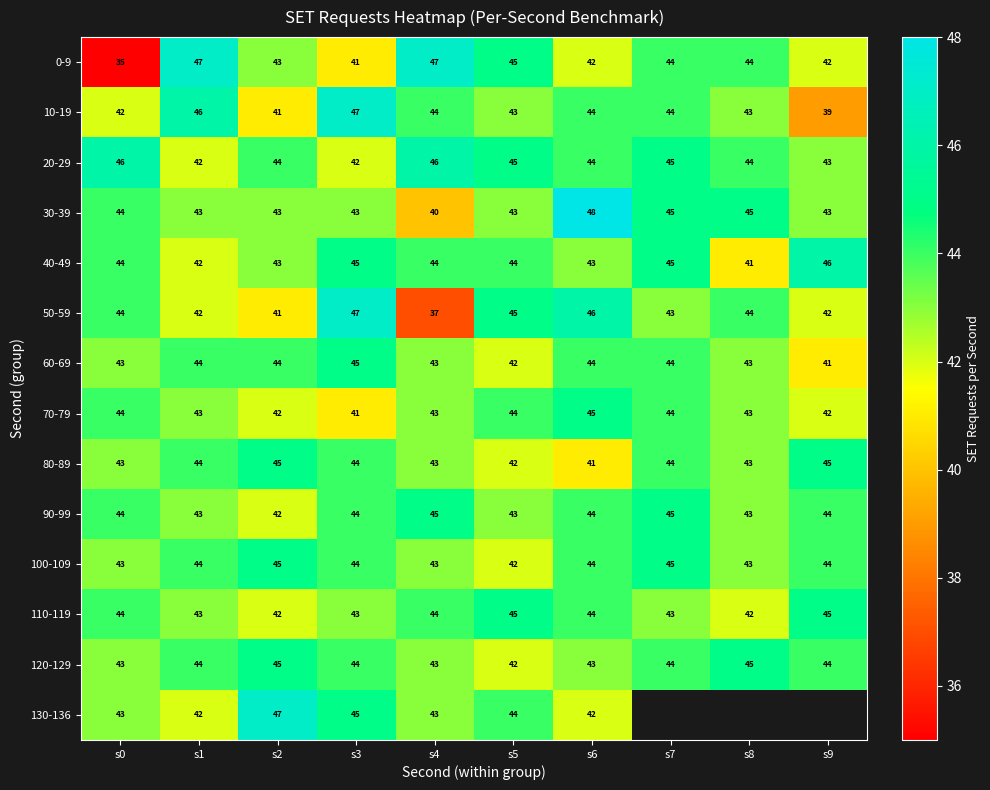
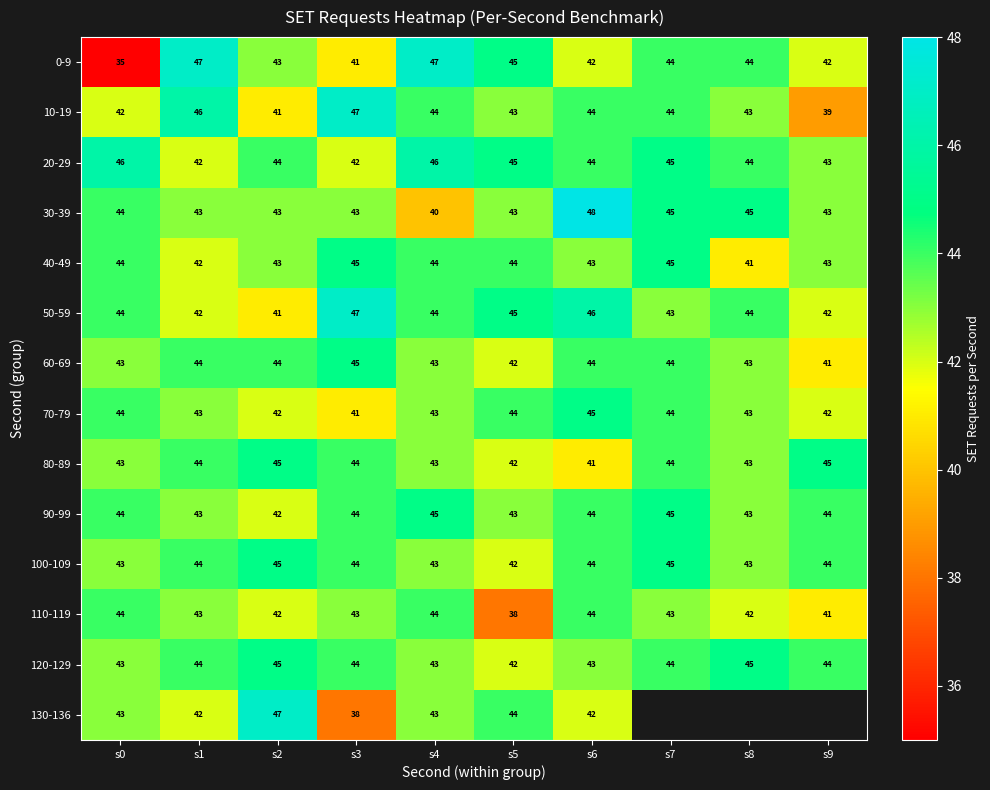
  {
    "0-9": {
      "s0": 35,
      "s1": 47,
      "s2": 43,
      "s3": 41,
      "s4": 47,
      "s5": 45,
      "s6": 42,
      "s7": 44,
      "s8": 44,
      "s9": 42
    },
    "10-19": {
      "s0": 42,
      "s1": 46,
      "s2": 41,
      "s3": 47,
      "s4": 44,
      "s5": 43,
      "s6": 44,
      "s7": 44,
      "s8": 43,
      "s9": 39
    },
    "20-29": {
      "s0": 46,
      "s1": 42,
      "s2": 44,
      "s3": 42,
      "s4": 46,
      "s5": 45,
      "s6": 44,
      "s7": 45,
      "s8": 44,
      "s9": 43
    },
    "30-39": {
      "s0": 44,
      "s1": 43,
      "s2": 43,
      "s3": 43,
      "s4": 40,
      "s5": 43,
      "s6": 48,
      "s7": 45,
      "s8": 45,
      "s9": 43
    },
    "40-49": {
      "s0": 44,
      "s1": 42,
      "s2": 43,
      "s3": 45,
      "s4": 44,
      "s5": 44,
      "s6": 43,
      "s7": 45,
      "s8": 41,
-     "s9": 46
+     "s9": 43
    },
    "50-59": {
      "s0": 44,
      "s1": 42,
      "s2": 41,
      "s3": 47,
-     "s4": 37,
+     "s4": 44,
      "s5": 45,
      "s6": 46,
      "s7": 43,
      "s8": 44,
      "s9": 42
    },
    "60-69": {
      "s0": 43,
      "s1": 44,
      "s2": 44,
      "s3": 45,
      "s4": 43,
      "s5": 42,
      "s6": 44,
      "s7": 44,
      "s8": 43,
      "s9": 41
    },
    "70-79": {
      "s0": 44,
      "s1": 43,
      "s2": 42,
      "s3": 41,
      "s4": 43,
      "s5": 44,
      "s6": 45,
      "s7": 44,
      "s8": 43,
      "s9": 42
    },
    "80-89": {
      "s0": 43,
      "s1": 44,
      "s2": 45,
      "s3": 44,
      "s4": 43,
      "s5": 42,
      "s6": 41,
      "s7": 44,
      "s8": 43,
      "s9": 45
    },
    "90-99": {
      "s0": 44,
      "s1": 43,
      "s2": 42,
      "s3": 44,
      "s4": 45,
      "s5": 43,
      "s6": 44,
      "s7": 45,
      "s8": 43,
      "s9": 44
    },
    "100-109": {
      "s0": 43,
      "s1": 44,
      "s2": 45,
      "s3": 44,
      "s4": 43,
      "s5": 42,
      "s6": 44,
      "s7": 45,
      "s8": 43,
      "s9": 44
    },
    "110-119": {
      "s0": 44,
      "s1": 43,
      "s2": 42,
      "s3": 43,
      "s4": 44,
-     "s5": 45,
+     "s5": 38,
      "s6": 44,
      "s7": 43,
      "s8": 42,
-     "s9": 45
+     "s9": 41
    },
    "120-129": {
      "s0": 43,
      "s1": 44,
      "s2": 45,
      "s3": 44,
      "s4": 43,
      "s5": 42,
      "s6": 43,
      "s7": 44,
      "s8": 45,
      "s9": 44
    },
    "130-136": {
      "s0": 43,
      "s1": 42,
      "s2": 47,
-     "s3": 45,
+     "s3": 38,
      "s4": 43,
      "s5": 44,
      "s6": 42
    }
  }
